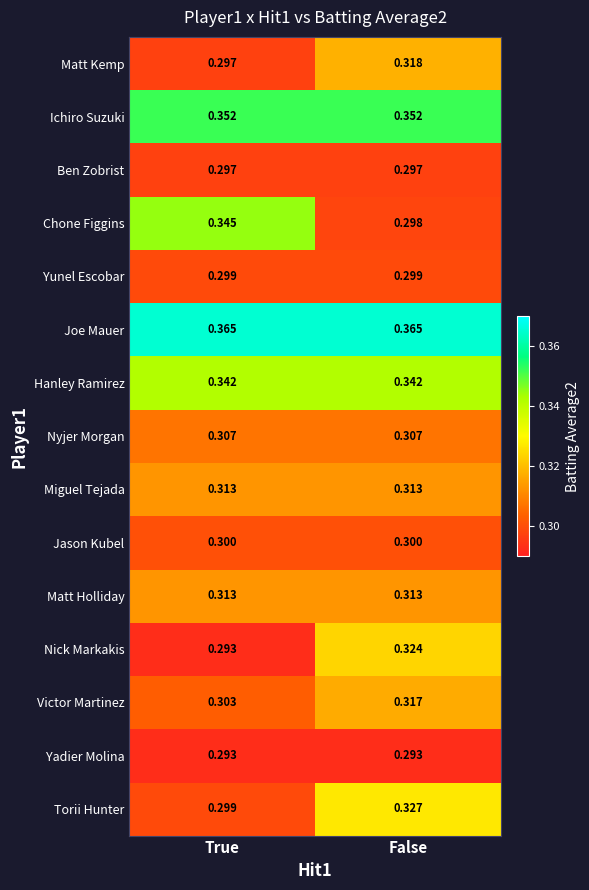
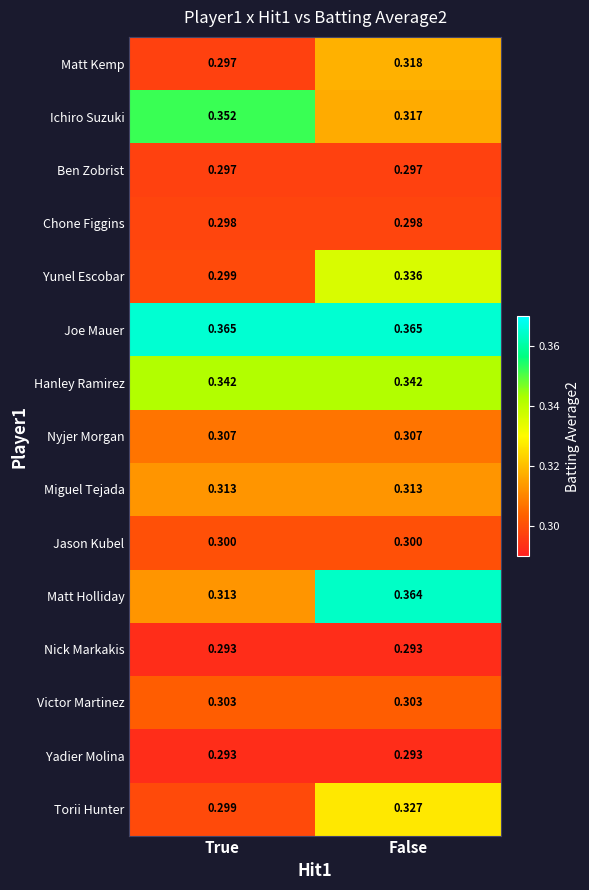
  {
    "Matt Kemp": {
      "True": 0.297,
      "False": 0.318
    },
    "Ichiro Suzuki": {
      "True": 0.352,
-     "False": 0.352
+     "False": 0.317
    },
    "Ben Zobrist": {
      "True": 0.297,
      "False": 0.297
    },
    "Chone Figgins": {
-     "True": 0.345,
+     "True": 0.298,
      "False": 0.298
    },
    "Yunel Escobar": {
      "True": 0.299,
-     "False": 0.299
+     "False": 0.336
    },
    "Joe Mauer": {
      "True": 0.365,
      "False": 0.365
    },
    "Hanley Ramirez": {
      "True": 0.342,
      "False": 0.342
    },
    "Nyjer Morgan": {
      "True": 0.307,
      "False": 0.307
    },
    "Miguel Tejada": {
      "True": 0.313,
      "False": 0.313
    },
    "Jason Kubel": {
      "True": 0.300,
      "False": 0.300
    },
    "Matt Holliday": {
      "True": 0.313,
-     "False": 0.313
+     "False": 0.364
    },
    "Nick Markakis": {
      "True": 0.293,
-     "False": 0.324
+     "False": 0.293
    },
    "Victor Martinez": {
      "True": 0.303,
-     "False": 0.317
+     "False": 0.303
    },
    "Yadier Molina": {
      "True": 0.293,
      "False": 0.293
    },
    "Torii Hunter": {
      "True": 0.299,
      "False": 0.327
    }
  }
